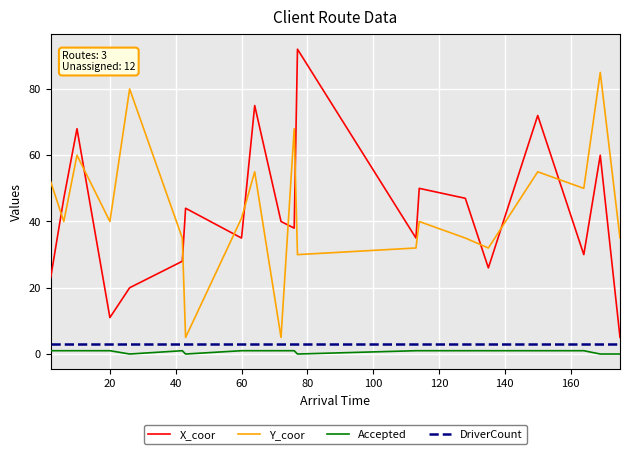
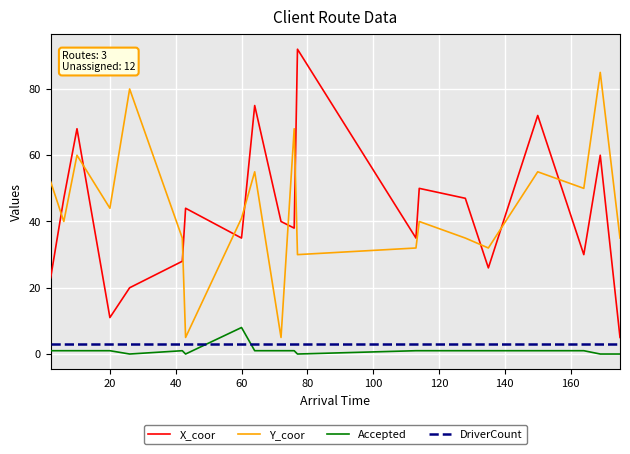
  {
    "X_coor": {
      "20": 11,
      "60": 35
    },
    "Y_coor": {
-     "20": 40,
+     "20": 44,
      "60": 41
    },
    "Accepted": {
      "20": 1,
-     "60": 1
+     "60": 8
    },
    "DriverCount": {
      "20": 3,
      "60": 3
    }
  }
